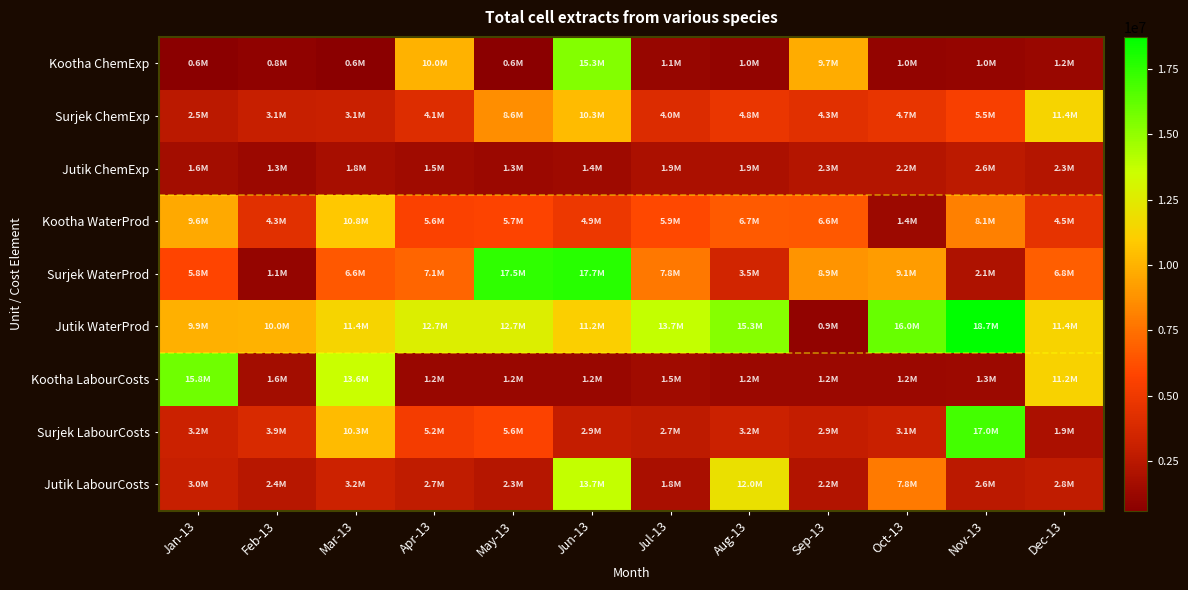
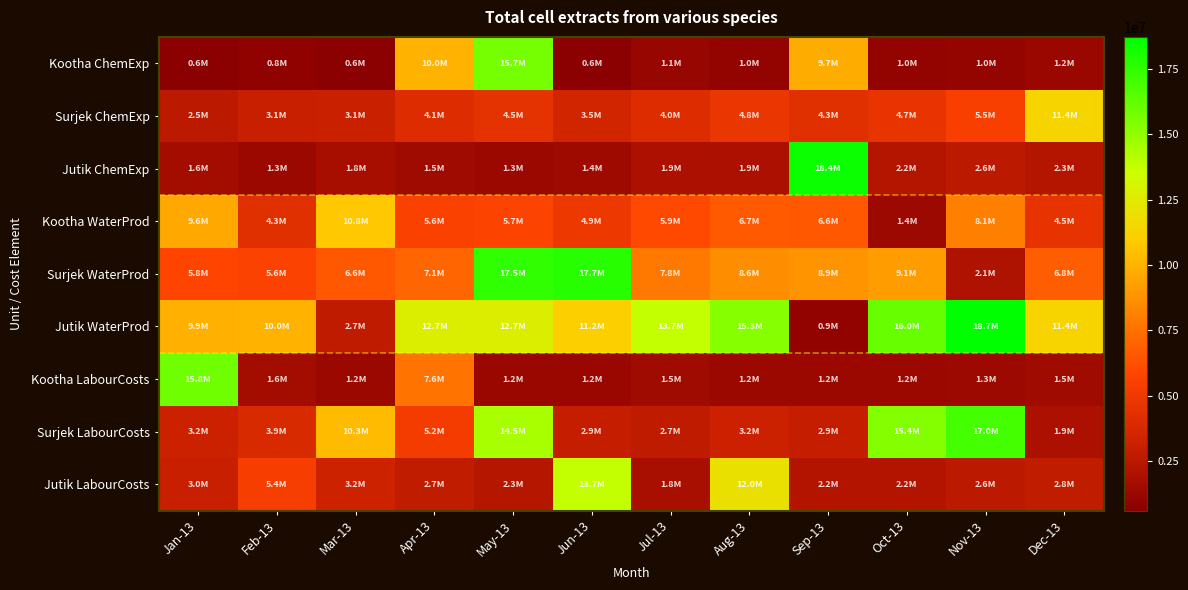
  {
    "Kootha ChemExp": {
      "Jan-13": "0.6M",
      "Feb-13": "0.8M",
      "Mar-13": "0.6M",
      "Apr-13": "10.0M",
-     "May-13": "0.6M",
-     "Jun-13": "15.3M",
+     "May-13": "15.7M",
+     "Jun-13": "0.6M",
      "Jul-13": "1.1M",
      "Aug-13": "1.0M",
      "Sep-13": "9.7M",
      "Oct-13": "1.0M",
      "Nov-13": "1.0M",
      "Dec-13": "1.2M"
    },
    "Surjek ChemExp": {
      "Jan-13": "2.5M",
      "Feb-13": "3.1M",
      "Mar-13": "3.1M",
      "Apr-13": "4.1M",
-     "May-13": "8.6M",
-     "Jun-13": "10.3M",
+     "May-13": "4.5M",
+     "Jun-13": "3.5M",
      "Jul-13": "4.0M",
      "Aug-13": "4.8M",
      "Sep-13": "4.3M",
      "Oct-13": "4.7M",
      "Nov-13": "5.5M",
      "Dec-13": "11.4M"
    },
    "Jutik ChemExp": {
      "Jan-13": "1.6M",
      "Feb-13": "1.3M",
      "Mar-13": "1.8M",
      "Apr-13": "1.5M",
      "May-13": "1.3M",
      "Jun-13": "1.4M",
      "Jul-13": "1.9M",
      "Aug-13": "1.9M",
-     "Sep-13": "2.3M",
+     "Sep-13": "18.4M",
      "Oct-13": "2.2M",
      "Nov-13": "2.6M",
      "Dec-13": "2.3M"
    },
    "Kootha WaterProd": {
      "Jan-13": "9.6M",
      "Feb-13": "4.3M",
      "Mar-13": "10.8M",
      "Apr-13": "5.6M",
      "May-13": "5.7M",
      "Jun-13": "4.9M",
      "Jul-13": "5.9M",
      "Aug-13": "6.7M",
      "Sep-13": "6.6M",
      "Oct-13": "1.4M",
      "Nov-13": "8.1M",
      "Dec-13": "4.5M"
    },
    "Surjek WaterProd": {
      "Jan-13": "5.8M",
-     "Feb-13": "1.1M",
+     "Feb-13": "5.6M",
      "Mar-13": "6.6M",
      "Apr-13": "7.1M",
      "May-13": "17.5M",
      "Jun-13": "17.7M",
      "Jul-13": "7.8M",
-     "Aug-13": "3.5M",
+     "Aug-13": "8.6M",
      "Sep-13": "8.9M",
      "Oct-13": "9.1M",
      "Nov-13": "2.1M",
      "Dec-13": "6.8M"
    },
    "Jutik WaterProd": {
      "Jan-13": "9.9M",
      "Feb-13": "10.0M",
-     "Mar-13": "11.4M",
+     "Mar-13": "2.7M",
      "Apr-13": "12.7M",
      "May-13": "12.7M",
      "Jun-13": "11.2M",
      "Jul-13": "13.7M",
      "Aug-13": "15.3M",
      "Sep-13": "0.9M",
      "Oct-13": "16.0M",
      "Nov-13": "18.7M",
      "Dec-13": "11.4M"
    },
    "Kootha LabourCosts": {
      "Jan-13": "15.8M",
      "Feb-13": "1.6M",
-     "Mar-13": "13.6M",
-     "Apr-13": "1.2M",
+     "Mar-13": "1.2M",
+     "Apr-13": "7.6M",
      "May-13": "1.2M",
      "Jun-13": "1.2M",
      "Jul-13": "1.5M",
      "Aug-13": "1.2M",
      "Sep-13": "1.2M",
      "Oct-13": "1.2M",
      "Nov-13": "1.3M",
-     "Dec-13": "11.2M"
+     "Dec-13": "1.5M"
    },
    "Surjek LabourCosts": {
      "Jan-13": "3.2M",
      "Feb-13": "3.9M",
      "Mar-13": "10.3M",
      "Apr-13": "5.2M",
-     "May-13": "5.6M",
+     "May-13": "14.5M",
      "Jun-13": "2.9M",
      "Jul-13": "2.7M",
      "Aug-13": "3.2M",
      "Sep-13": "2.9M",
-     "Oct-13": "3.1M",
+     "Oct-13": "15.4M",
      "Nov-13": "17.0M",
      "Dec-13": "1.9M"
    },
    "Jutik LabourCosts": {
      "Jan-13": "3.0M",
-     "Feb-13": "2.4M",
+     "Feb-13": "5.4M",
      "Mar-13": "3.2M",
      "Apr-13": "2.7M",
      "May-13": "2.3M",
      "Jun-13": "13.7M",
      "Jul-13": "1.8M",
      "Aug-13": "12.0M",
      "Sep-13": "2.2M",
-     "Oct-13": "7.8M",
+     "Oct-13": "2.2M",
      "Nov-13": "2.6M",
      "Dec-13": "2.8M"
    }
  }
